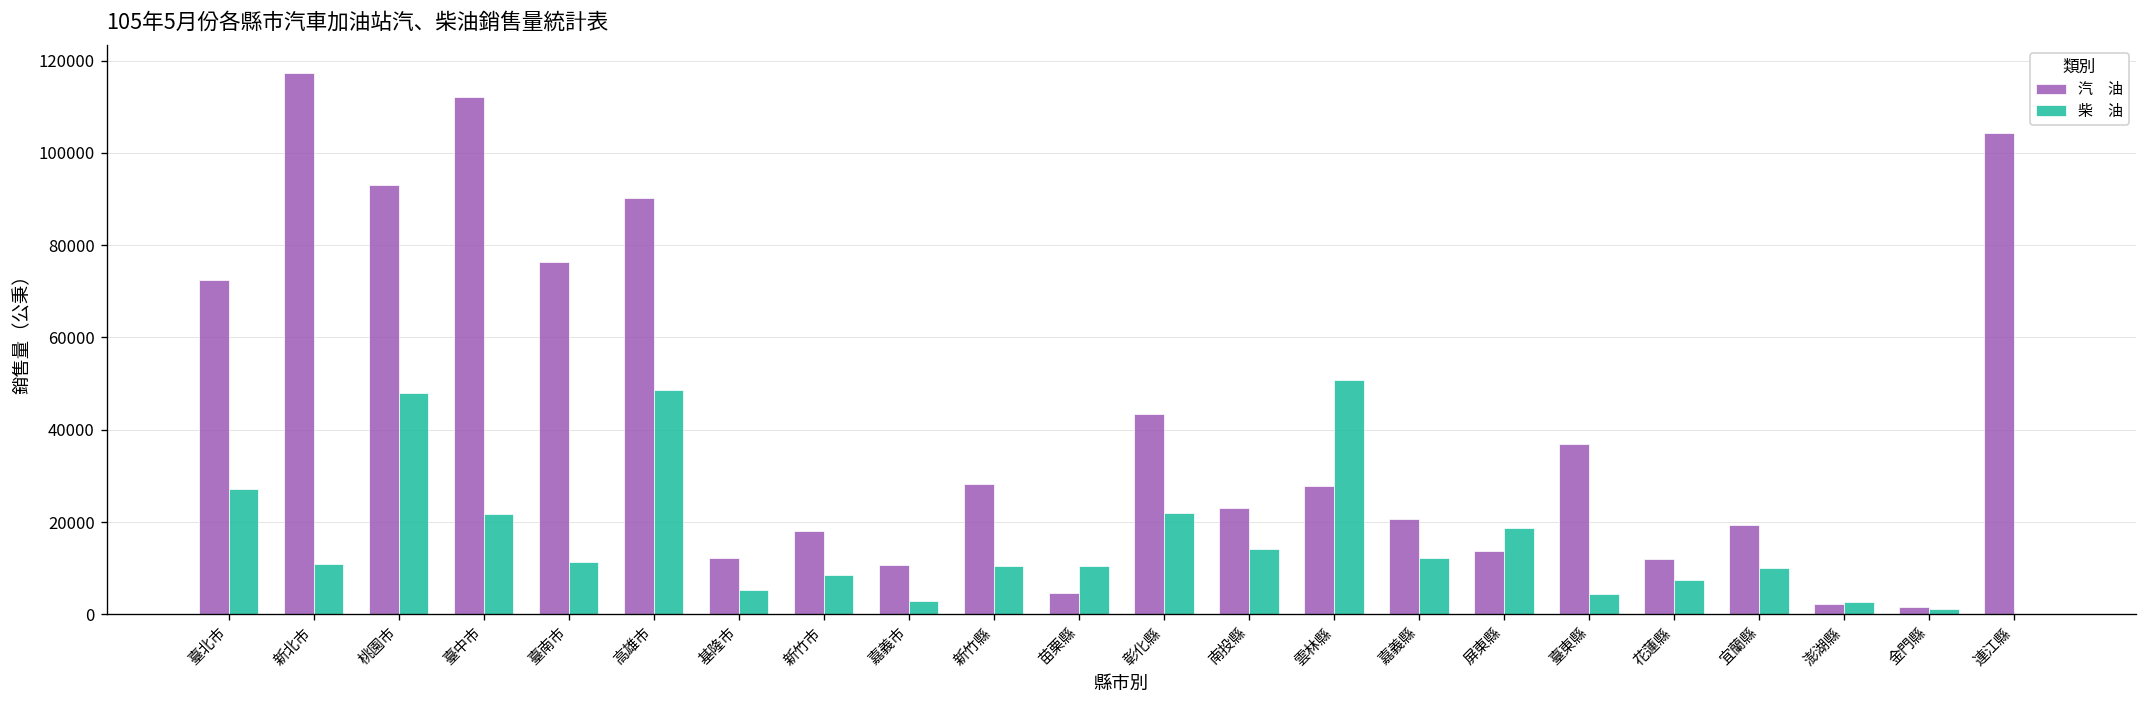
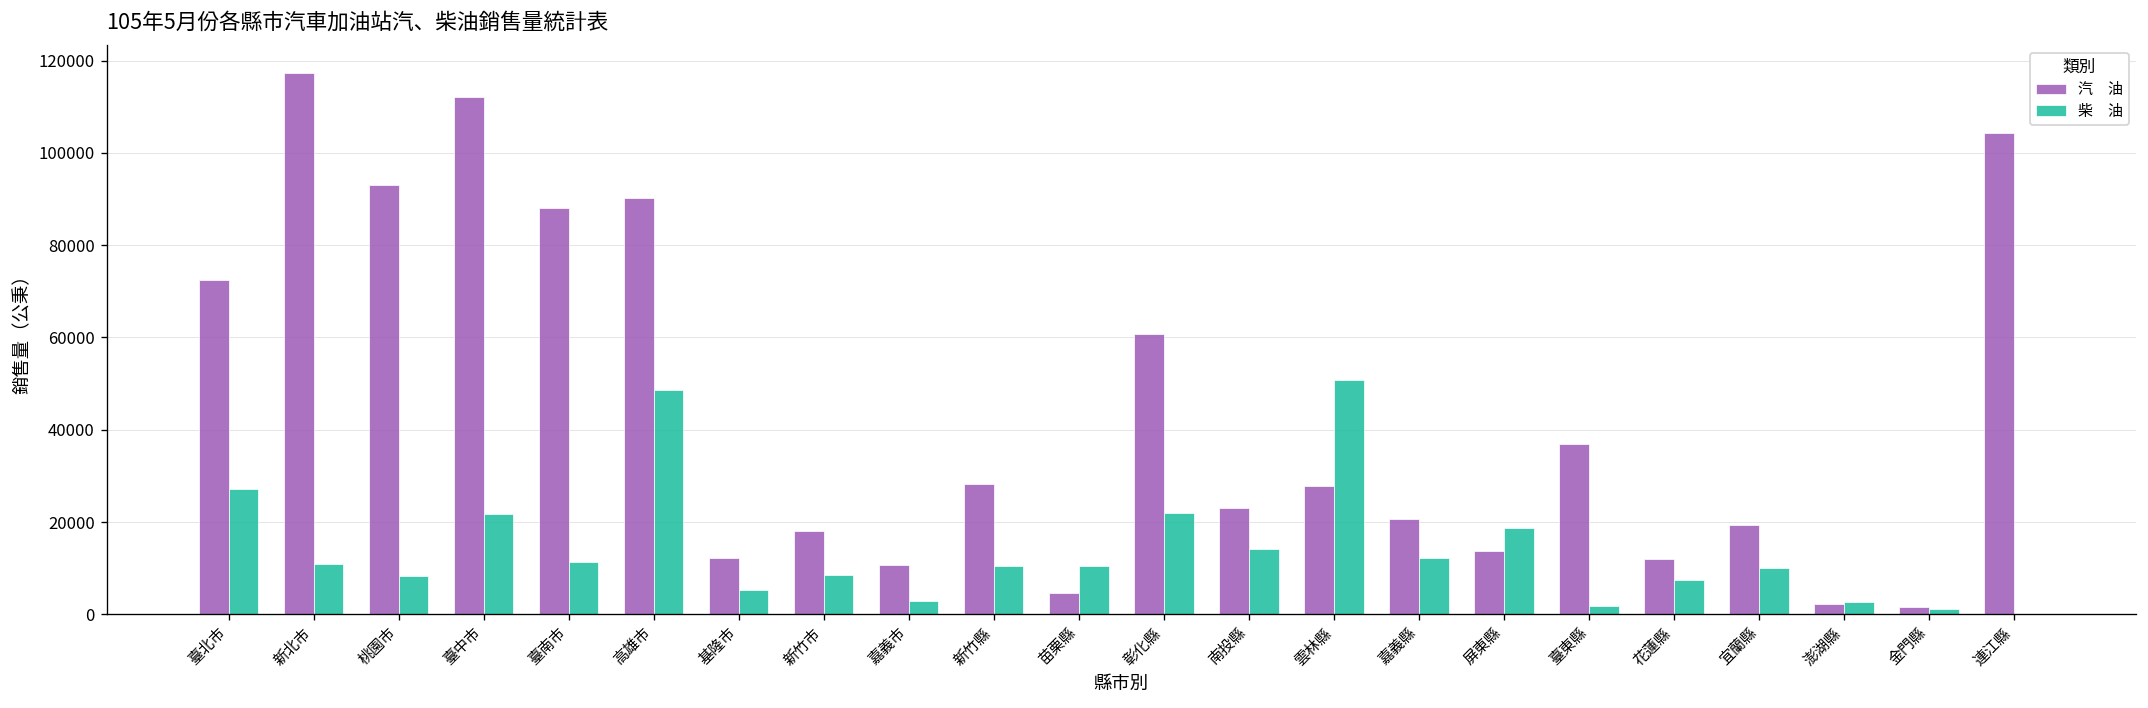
  {
    "汽 油": {
      "臺北市": 72000,
      "新北市": 117000,
      "桃園市": 93000,
      "臺中市": 112000,
-     "臺南市": 76000,
+     "臺南市": 88000,
      "高雄市": 90000,
      "基隆市": 12000,
      "新竹市": 18000,
      "嘉義市": 11000,
      "新竹縣": 28000,
      "苗栗縣": 5000,
-     "彰化縣": 43000,
+     "彰化縣": 61000,
      "南投縣": 23000,
      "雲林縣": 28000,
      "嘉義縣": 21000,
      "屏東縣": 14000,
      "臺東縣": 37000,
      "花蓮縣": 12000,
      "宜蘭縣": 19000,
      "澎湖縣": 2000,
      "金門縣": 2000,
      "連江縣": 104000
    },
    "柴 油": {
      "臺北市": 27000,
      "新北市": 11000,
-     "桃園市": 48000,
+     "桃園市": 8000,
      "臺中市": 22000,
      "臺南市": 11000,
      "高雄市": 49000,
      "基隆市": 5000,
      "新竹市": 8000,
      "嘉義市": 3000,
      "新竹縣": 11000,
      "苗栗縣": 10000,
      "彰化縣": 22000,
      "南投縣": 14000,
      "雲林縣": 51000,
      "嘉義縣": 12000,
      "屏東縣": 19000,
-     "臺東縣": 4000,
+     "臺東縣": 2000,
      "花蓮縣": 8000,
      "宜蘭縣": 10000,
      "澎湖縣": 3000,
      "金門縣": 1000
    }
  }
